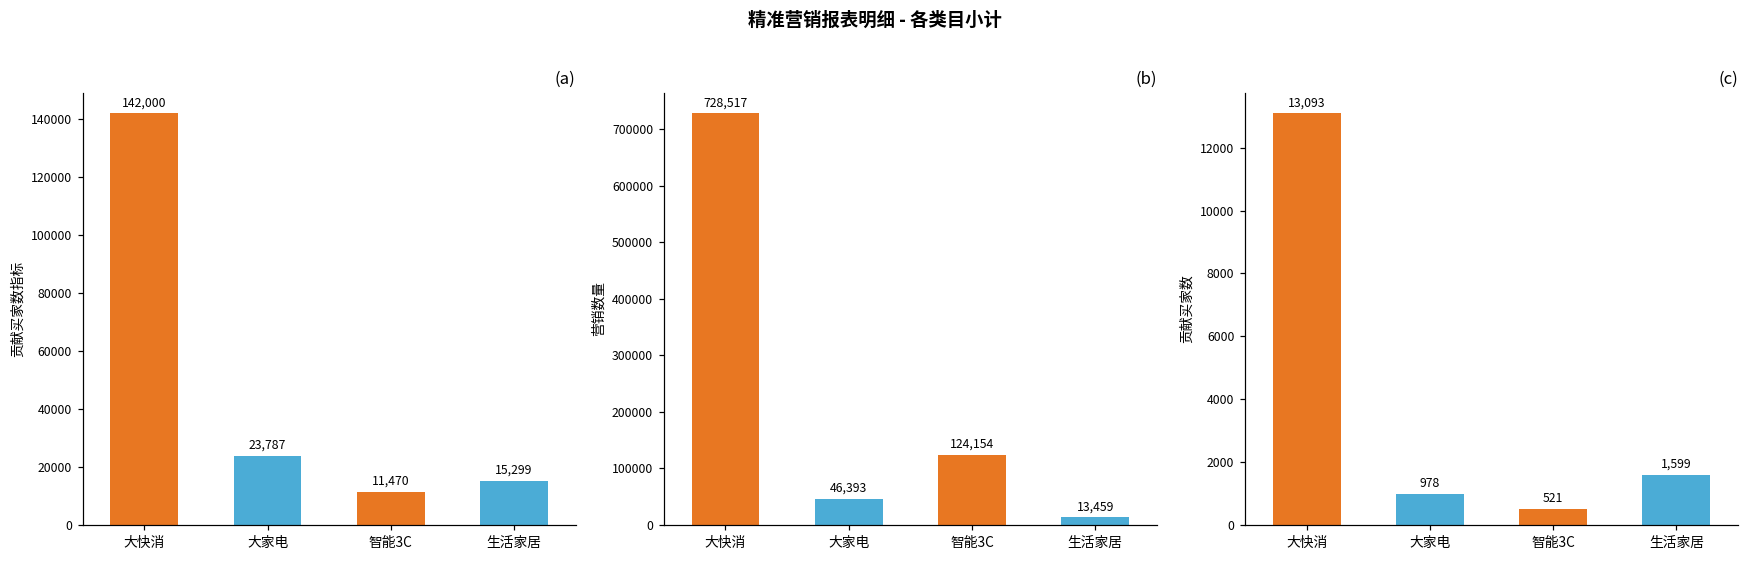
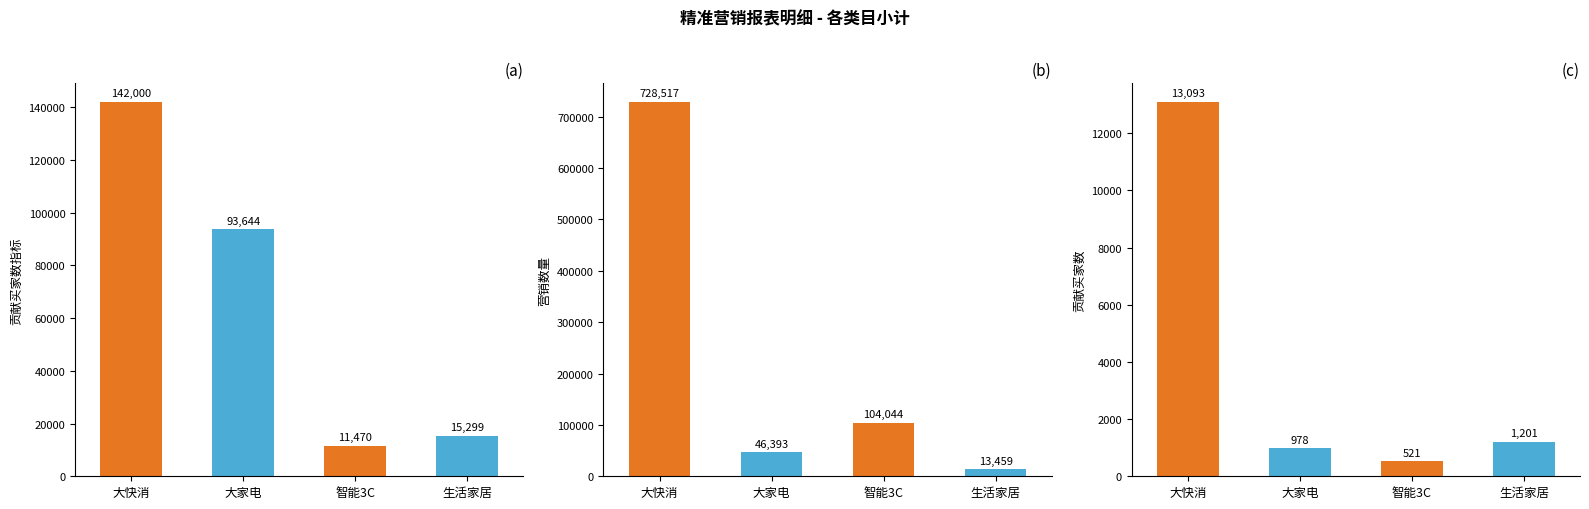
  {
    "(a)": {
      "大快消": "142,000",
-     "大家电": "23,787",
+     "大家电": "93,644",
      "智能3C": "11,470",
      "生活家居": "15,299"
    },
    "(b)": {
      "大快消": "728,517",
      "大家电": "46,393",
-     "智能3C": "124,154",
+     "智能3C": "104,044",
      "生活家居": "13,459"
    },
    "(c)": {
      "大快消": "13,093",
      "大家电": "978",
      "智能3C": "521",
-     "生活家居": "1,599"
+     "生活家居": "1,201"
    }
  }
